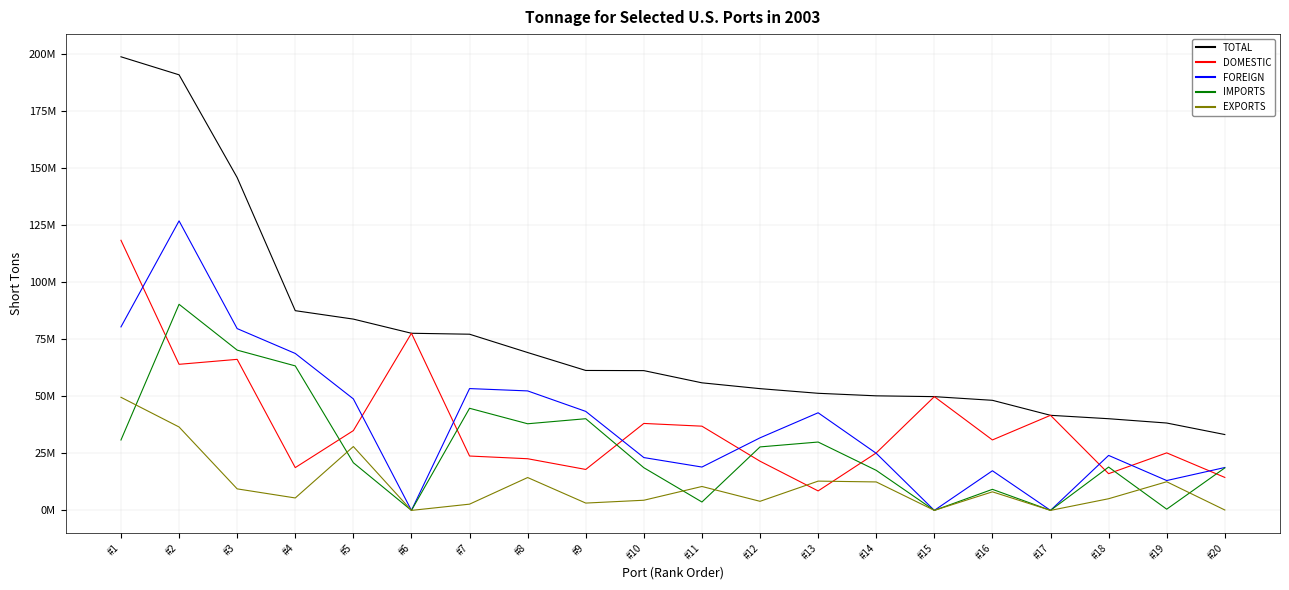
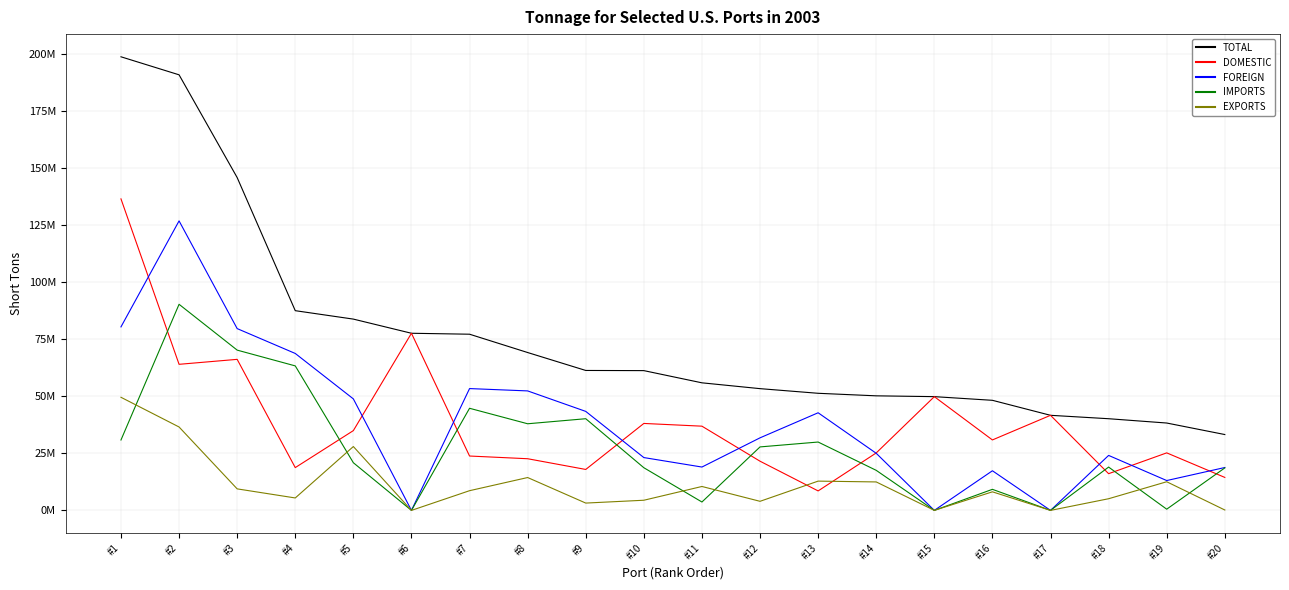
  {
    "TOTAL": {
      "#1": 199000000,
      "#2": 191000000,
      "#3": 146000000,
      "#4": 88000000,
      "#5": 84000000,
      "#7": 77000000,
      "#8": 69000000,
      "#9": 61000000,
      "#10": 61000000,
      "#11": 56000000,
      "#12": 53000000,
      "#13": 51000000,
      "#14": 50000000,
      "#16": 48000000,
      "#18": 40000000,
      "#19": 38000000,
      "#20": 33000000
    },
    "DOMESTIC": {
-     "#1": 118000000,
+     "#1": 137000000,
      "#2": 64000000,
      "#3": 66000000,
      "#4": 19000000,
      "#5": 35000000,
      "#7": 24000000,
      "#8": 23000000,
      "#9": 18000000,
      "#10": 38000000,
      "#11": 37000000,
      "#12": 22000000,
      "#13": 9000000,
      "#16": 31000000,
      "#18": 16000000,
      "#19": 25000000,
      "#20": 14000000
    },
    "FOREIGN": {
      "#1": 80000000,
      "#2": 127000000,
      "#3": 80000000,
      "#4": 69000000,
      "#5": 49000000,
      "#7": 53000000,
      "#8": 52000000,
      "#9": 43000000,
      "#10": 23000000,
      "#11": 19000000,
      "#12": 32000000,
      "#13": 43000000,
      "#16": 17000000,
      "#18": 24000000
    },
    "IMPORTS": {
      "#1": 31000000,
      "#2": 90000000,
      "#3": 70000000,
      "#4": 63000000,
      "#5": 21000000,
      "#7": 45000000,
      "#8": 38000000,
      "#9": 40000000,
      "#10": 19000000,
      "#11": 4000000,
      "#12": 28000000,
      "#13": 30000000,
      "#14": 18000000,
      "#18": 19000000,
      "#19": 1000000
    },
    "EXPORTS": {
      "#1": 50000000,
      "#2": 37000000,
      "#3": 9000000,
      "#4": 5000000,
      "#5": 28000000,
-     "#7": 3000000,
+     "#7": 9000000,
      "#8": 14000000,
      "#9": 3000000,
      "#10": 4000000,
      "#11": 10000000,
      "#12": 4000000,
      "#13": 13000000,
      "#14": 12000000,
      "#18": 5000000,
      "#20": 0
    }
  }
